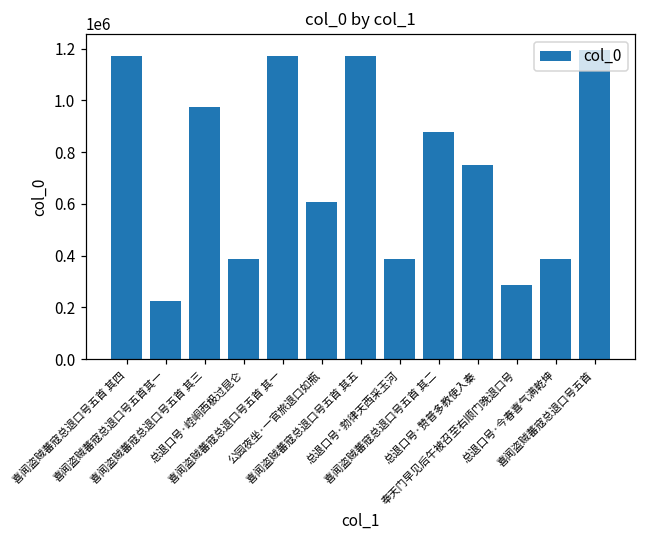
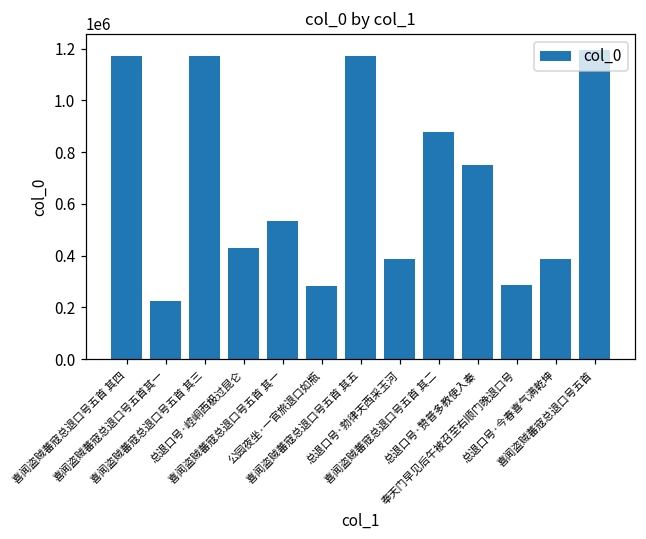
  {
    "喜闻盗贼蕃寇总退口号五首 其四": 1170000,
    "喜闻盗贼蕃寇总退口号五首其一": 220000,
-   "喜闻盗贼蕃寇总退口号五首 其三": 970000,
-   "总退口号·崆峒西极过昆仑": 390000,
-   "喜闻盗贼蕃寇总退口号五首 其一": 1170000,
-   "公园夜坐·一官旅退口如瓶": 610000,
+   "喜闻盗贼蕃寇总退口号五首 其三": 1170000,
+   "总退口号·崆峒西极过昆仑": 430000,
+   "喜闻盗贼蕃寇总退口号五首 其一": 530000,
+   "公园夜坐·一官旅退口如瓶": 280000,
    "喜闻盗贼蕃寇总退口号五首 其五": 1170000,
    "总退口号·勃律天西采玉河": 390000,
    "喜闻盗贼蕃寇总退口号五首 其二": 880000,
    "总退口号·赞普多教使入秦": 750000,
    "奉天门早见后午被召至右顺门晚退口号": 290000,
    "总退口号·今春喜气满乾坤": 390000
  }
